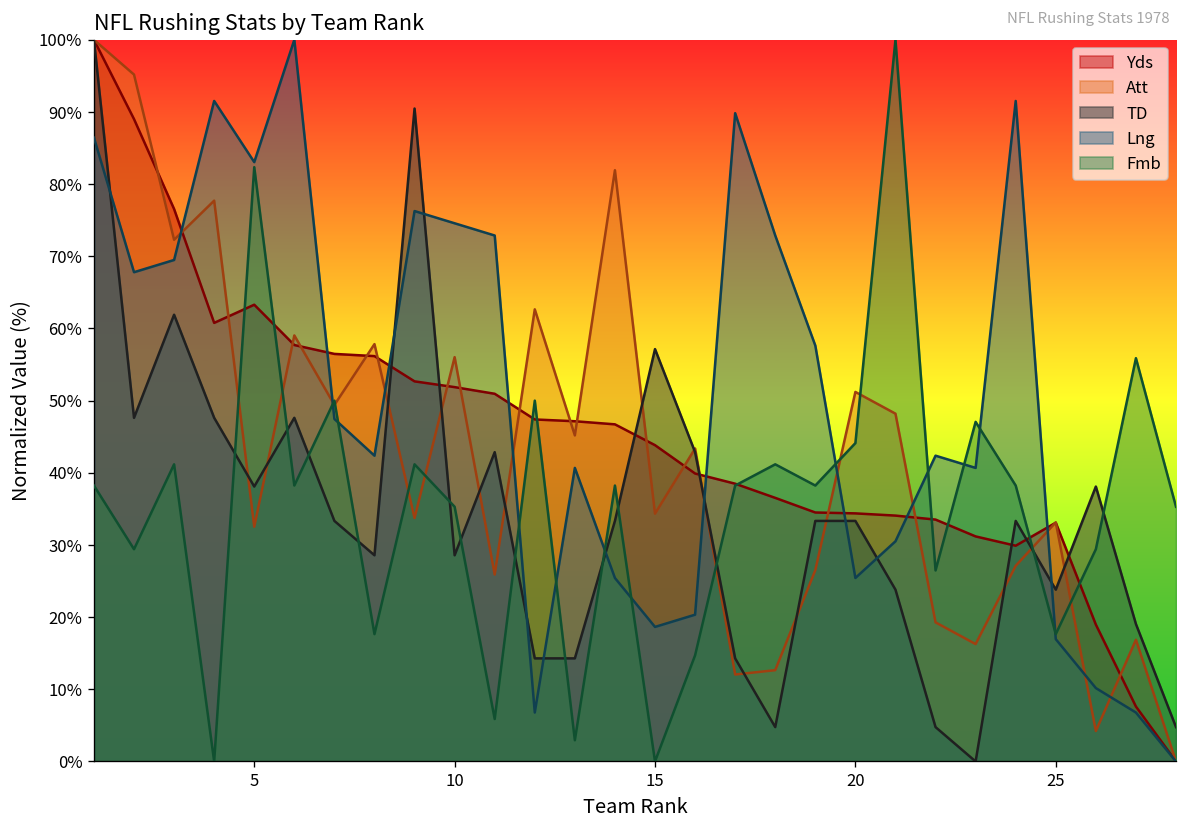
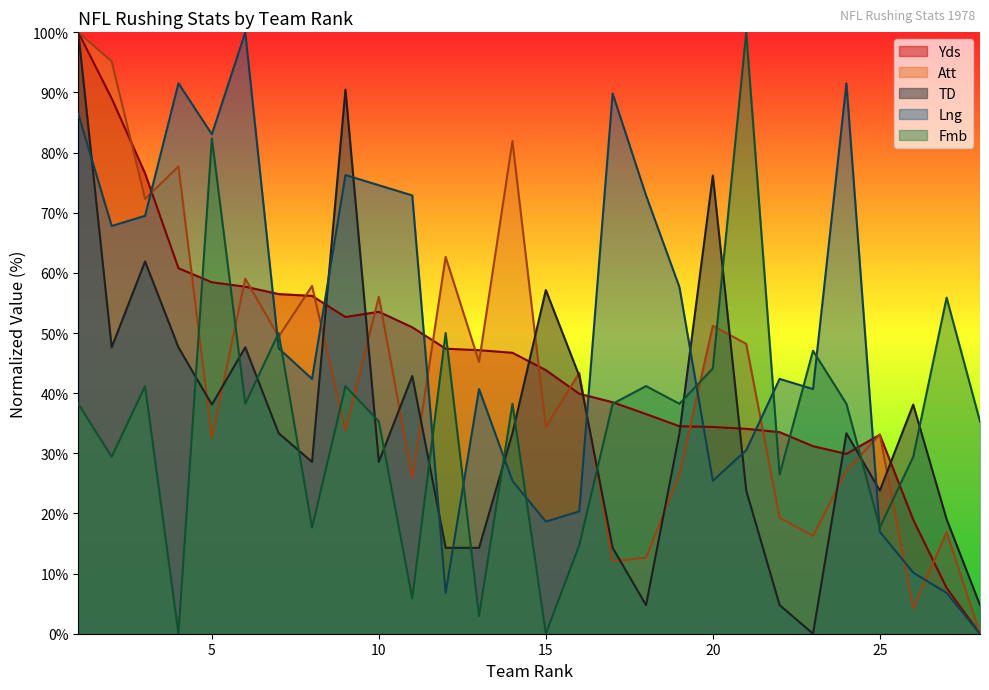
  {
    "Yds": {
-     "5": "63%",
-     "10": "52%",
+     "5": "58%",
+     "10": "54%",
      "15": "44%",
      "20": "34%"
    },
    "Att": {
      "5": "33%",
      "10": "56%",
      "15": "34%",
      "20": "51%"
    },
    "TD": {
      "5": "38%",
      "10": "29%",
      "15": "57%",
-     "20": "33%",
+     "20": "76%",
      "25": "24%"
    }
  }
